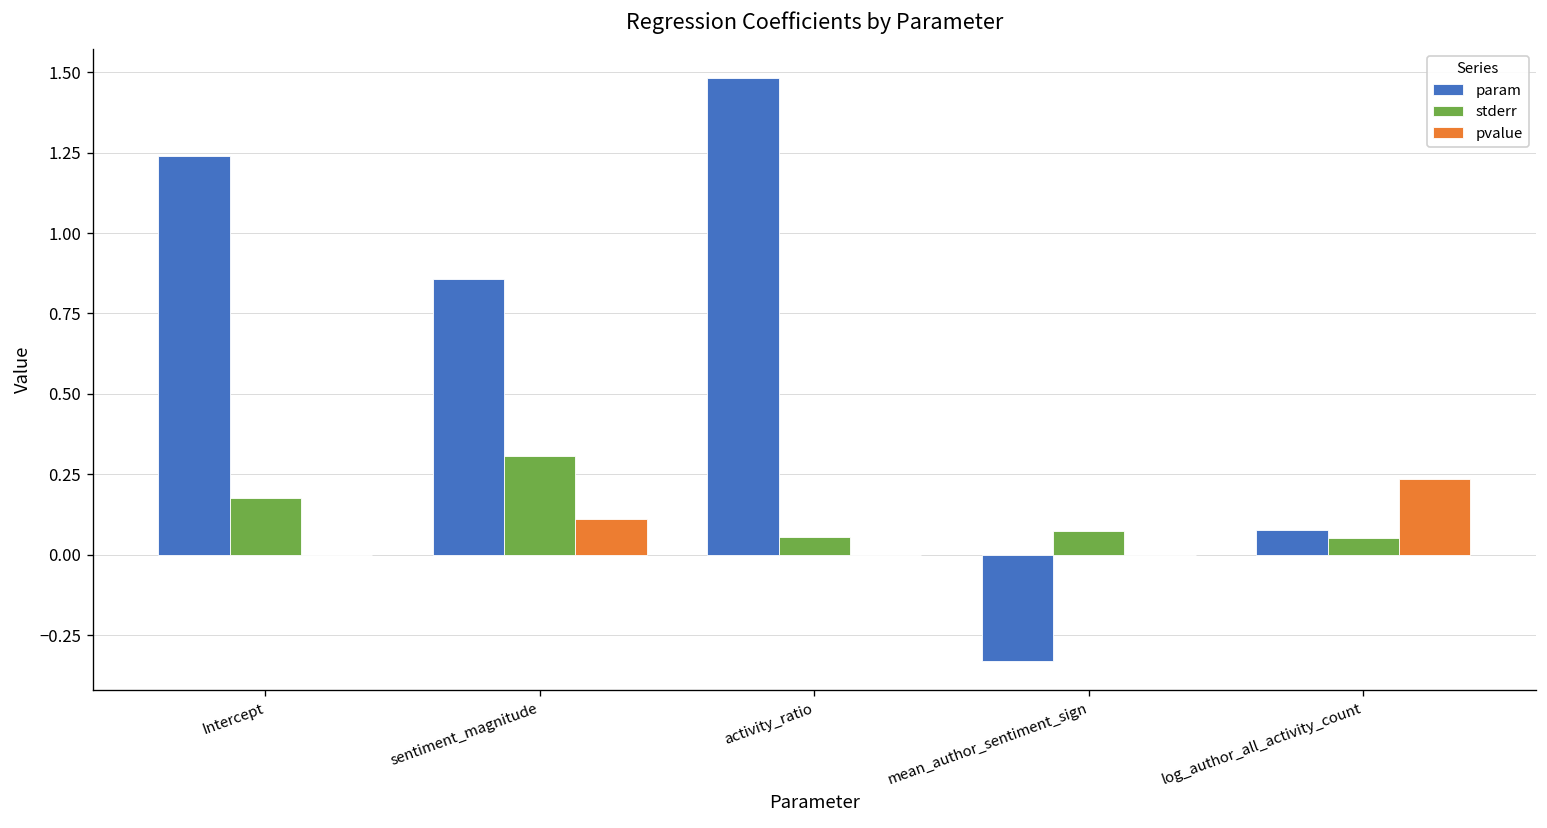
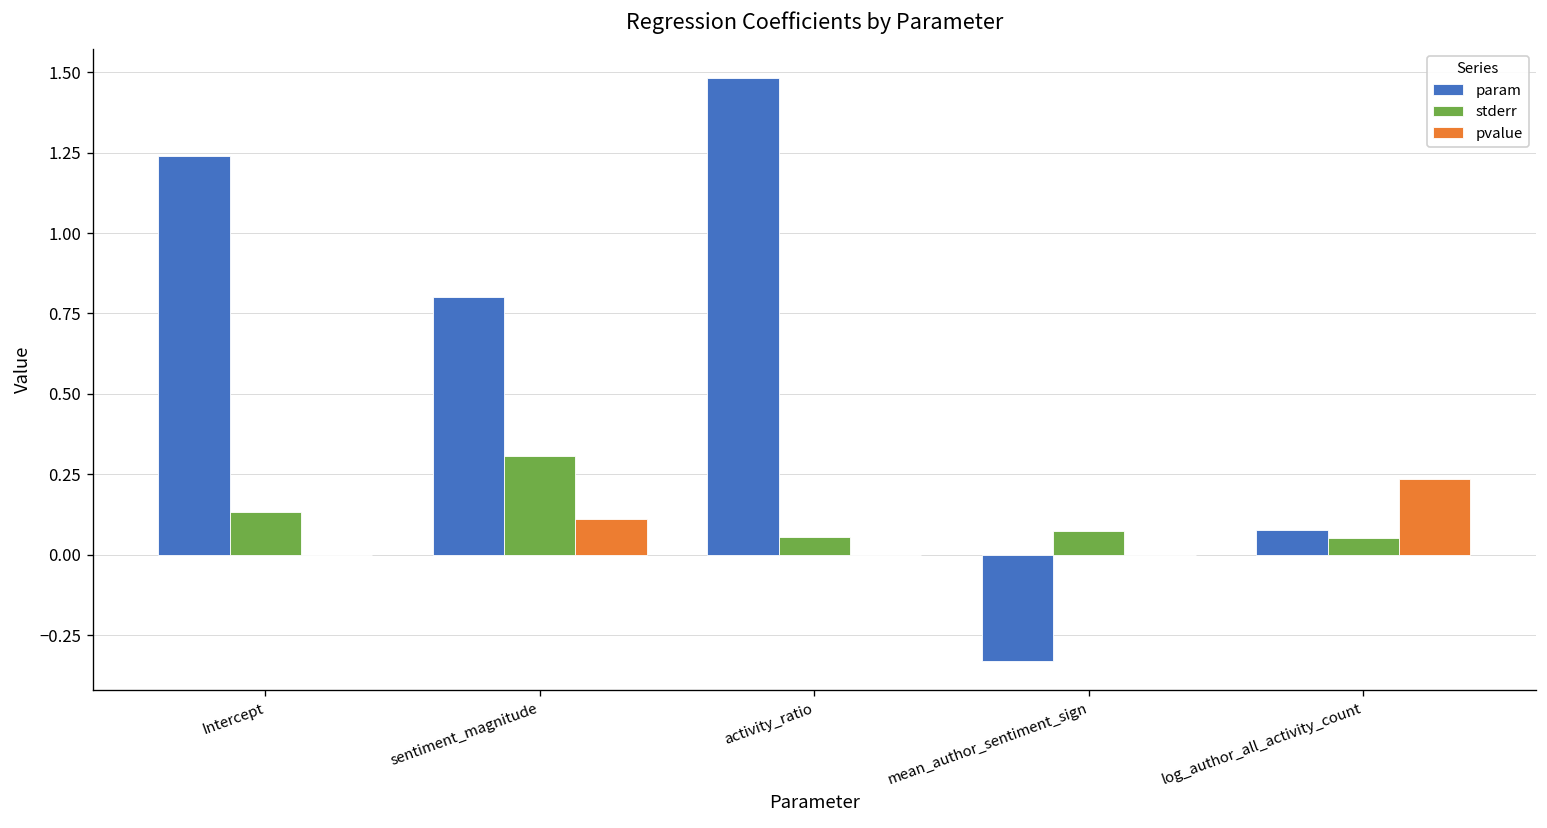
  {
    "param": {
      "Intercept": 1.24,
-     "sentiment_magnitude": 0.86,
+     "sentiment_magnitude": 0.80,
      "activity_ratio": 1.48,
      "mean_author_sentiment_sign": -0.33,
      "log_author_all_activity_count": 0.08
    },
    "stderr": {
-     "Intercept": 0.18,
+     "Intercept": 0.13,
      "sentiment_magnitude": 0.31,
      "activity_ratio": 0.05,
      "mean_author_sentiment_sign": 0.07,
      "log_author_all_activity_count": 0.05
    },
    "pvalue": {
      "sentiment_magnitude": 0.11,
      "log_author_all_activity_count": 0.24
    }
  }
